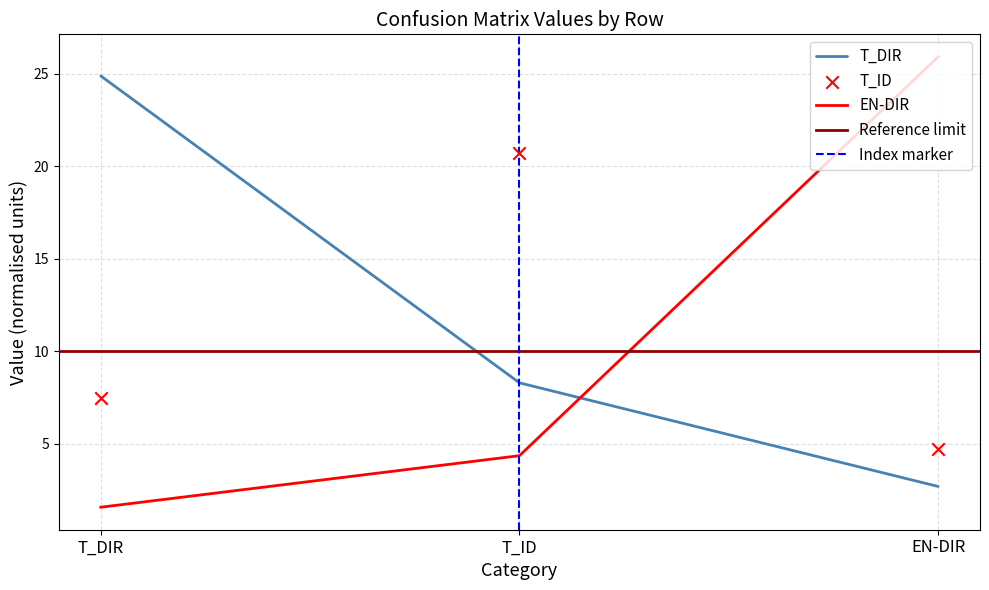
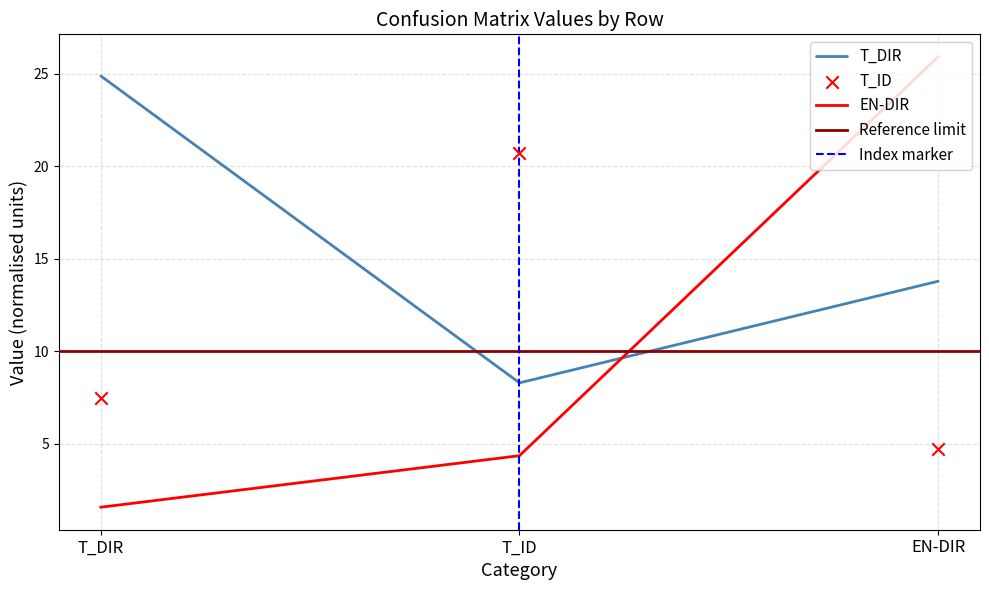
  {
    "T_DIR": {
      "T_DIR": 24.9,
      "T_ID": 8.3,
-     "EN-DIR": 2.7
+     "EN-DIR": 13.8
    }
  }
